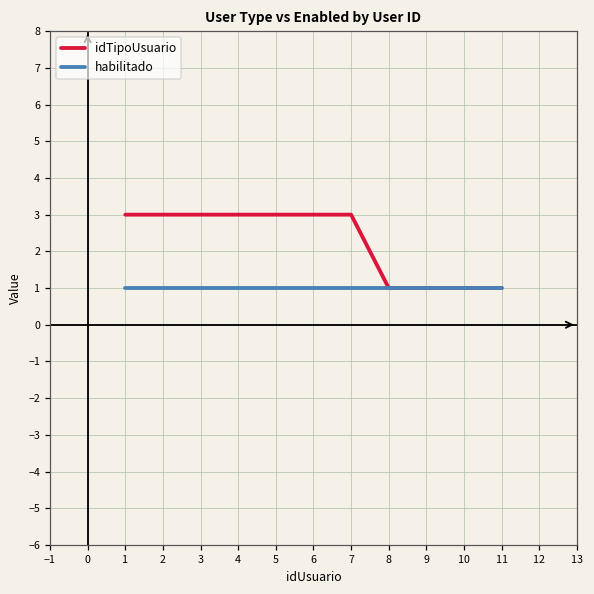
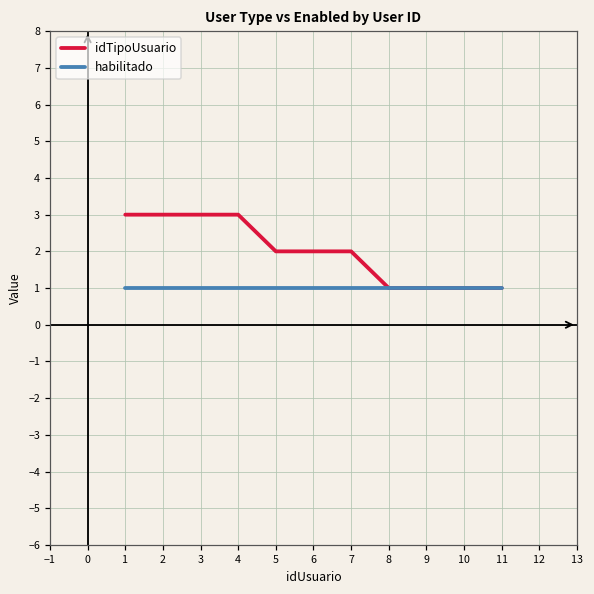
  {
    "idTipoUsuario": {
      "1": 3,
      "2": 3,
      "3": 3,
      "4": 3,
-     "5": 3,
-     "6": 3,
-     "7": 3
+     "5": 2,
+     "6": 2,
+     "7": 2
    },
    "habilitado": {
      "1": 1,
      "2": 1,
      "3": 1,
      "4": 1,
      "5": 1,
      "6": 1,
      "7": 1
    }
  }
